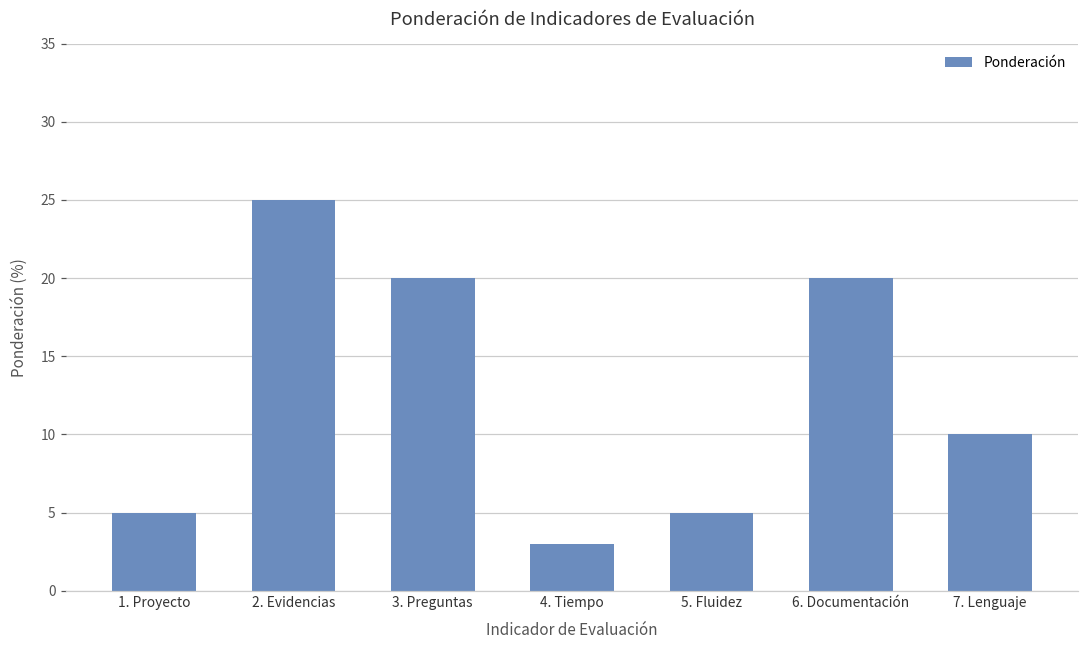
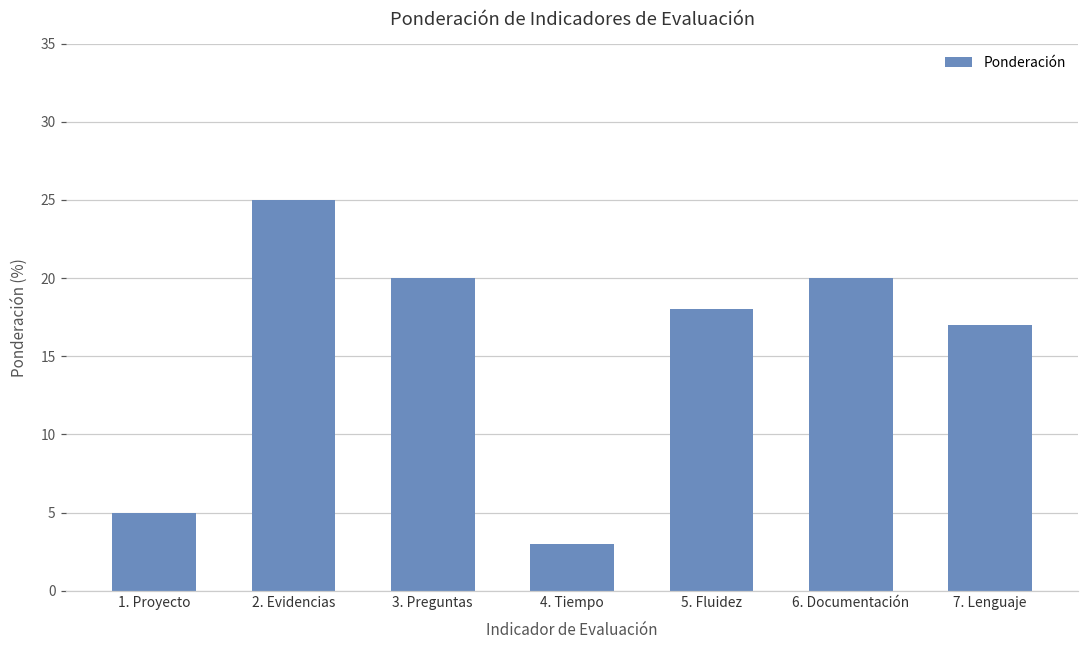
  {
    "1. Proyecto": 5,
    "2. Evidencias": 25,
    "3. Preguntas": 20,
    "4. Tiempo": 3,
-   "5. Fluidez": 5,
+   "5. Fluidez": 18,
    "6. Documentación": 20,
-   "7. Lenguaje": 10
+   "7. Lenguaje": 17
  }
